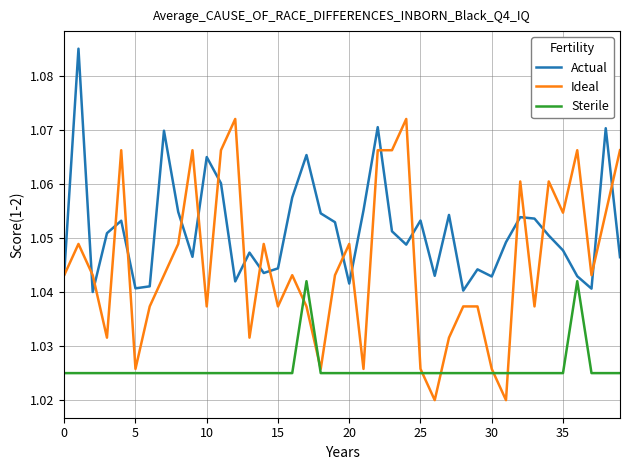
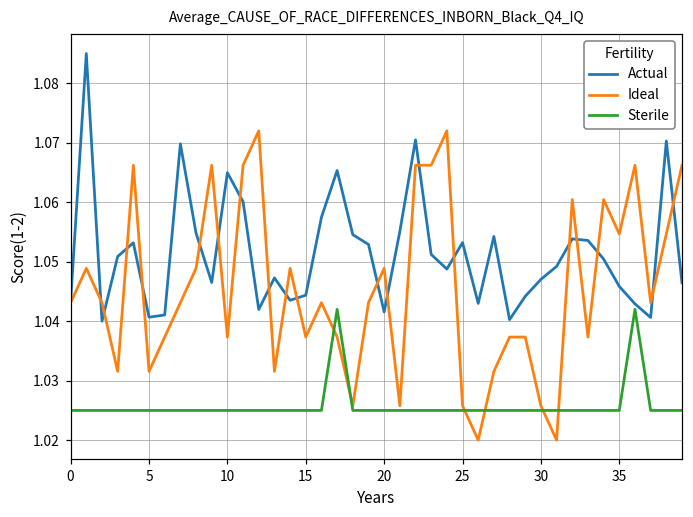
  {
    "Actual": {
      "5": 1.041,
      "10": 1.065,
      "15": 1.044,
      "20": 1.042,
      "25": 1.053,
-     "30": 1.043,
-     "35": 1.048
+     "30": 1.047,
+     "35": 1.046
    },
    "Ideal": {
-     "5": 1.026,
+     "5": 1.032,
      "10": 1.037,
      "15": 1.037,
      "20": 1.049,
      "25": 1.026,
      "30": 1.026,
      "35": 1.055
    },
    "Sterile": {
      "0": 1.025,
      "5": 1.025,
      "10": 1.025,
      "15": 1.025,
      "20": 1.025,
      "25": 1.025,
      "30": 1.025,
      "35": 1.025
    }
  }
